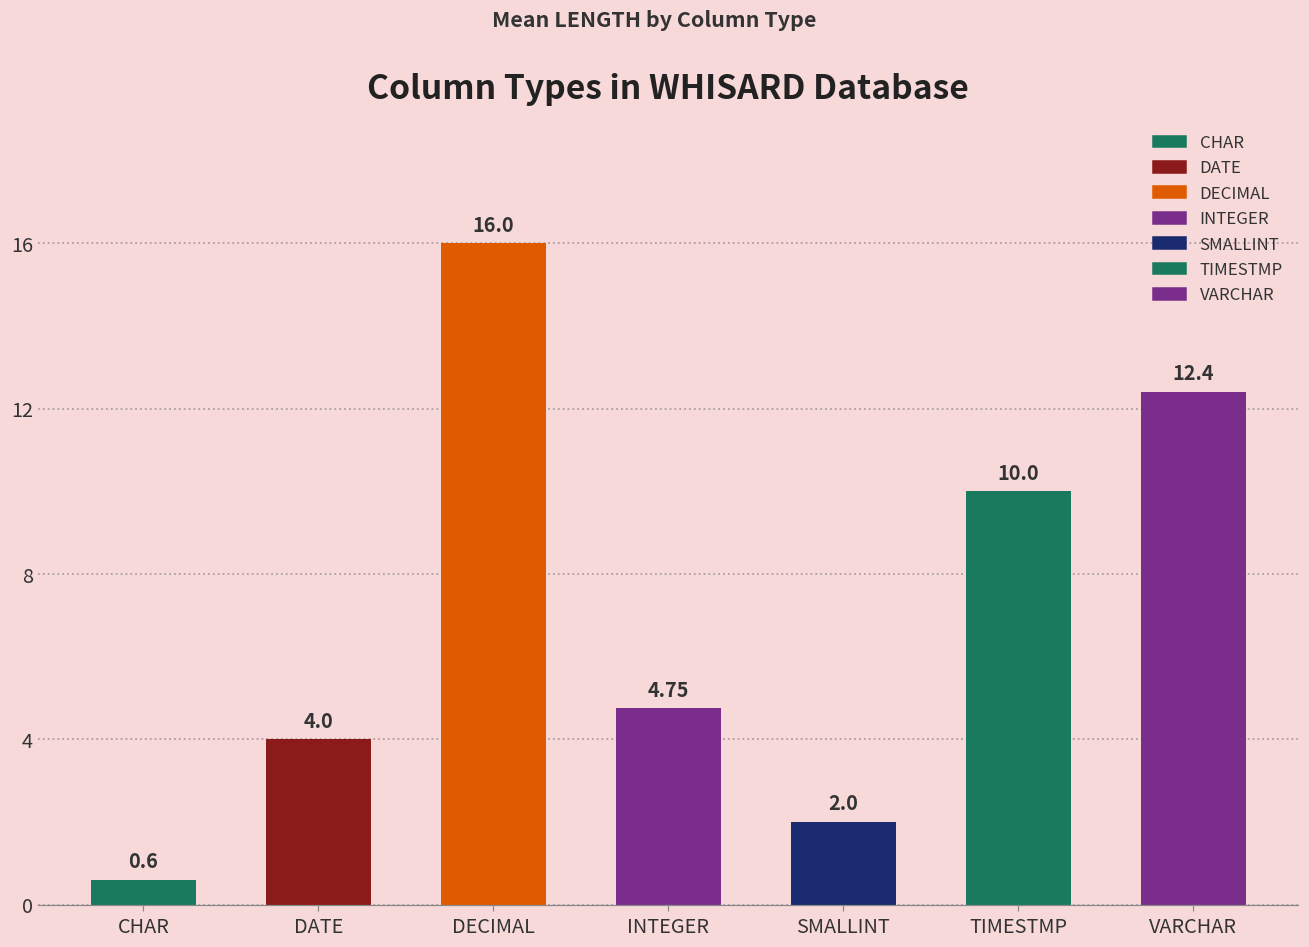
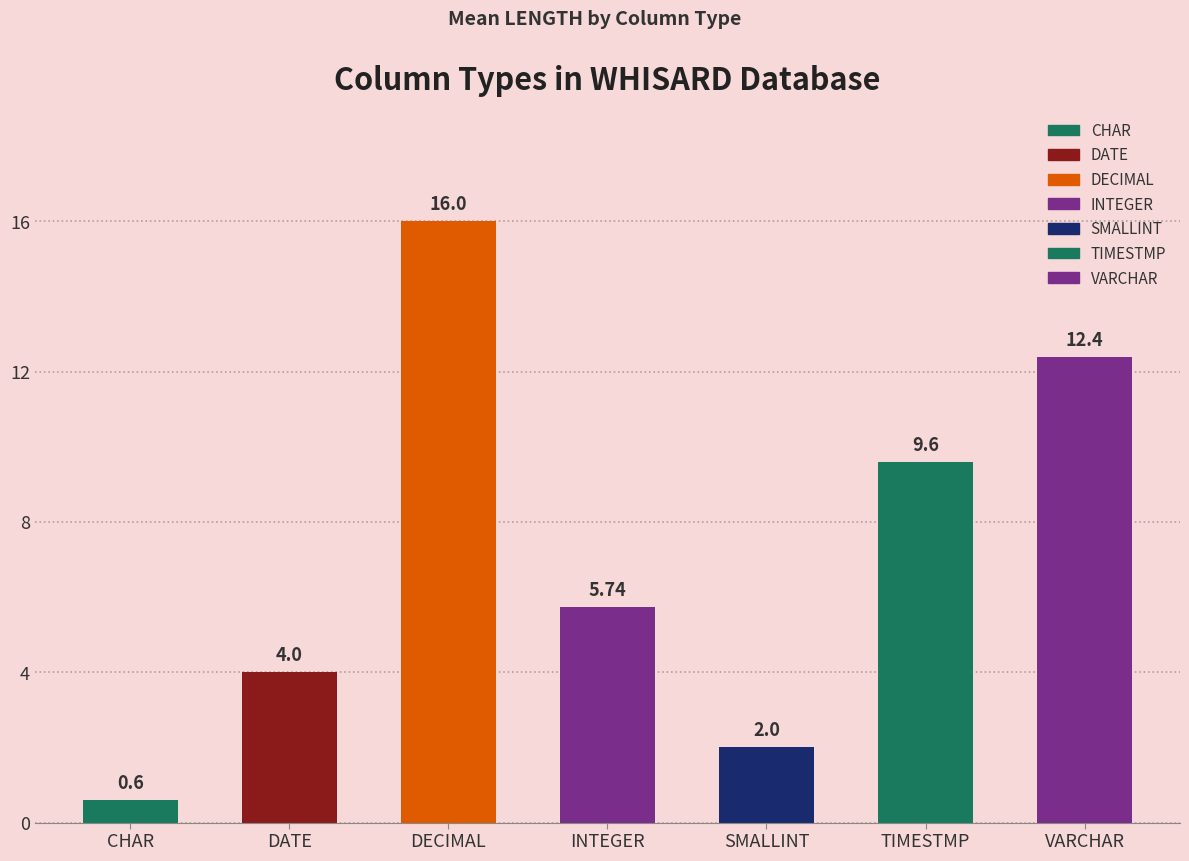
  {
    "CHAR": 0.6,
    "DATE": 4.0,
    "DECIMAL": 16.0,
-   "INTEGER": 4.75,
+   "INTEGER": 5.74,
    "SMALLINT": 2.0,
-   "TIMESTMP": 10.0,
+   "TIMESTMP": 9.6,
    "VARCHAR": 12.4
  }
